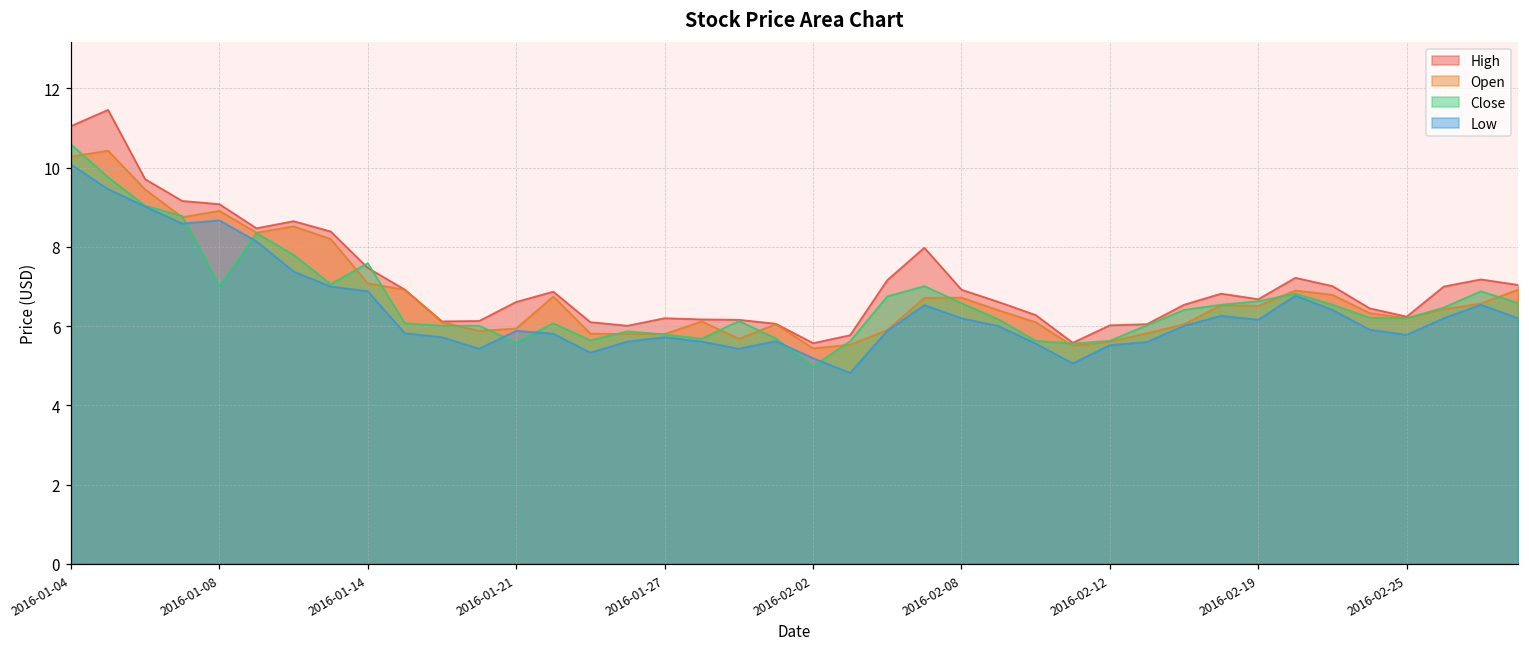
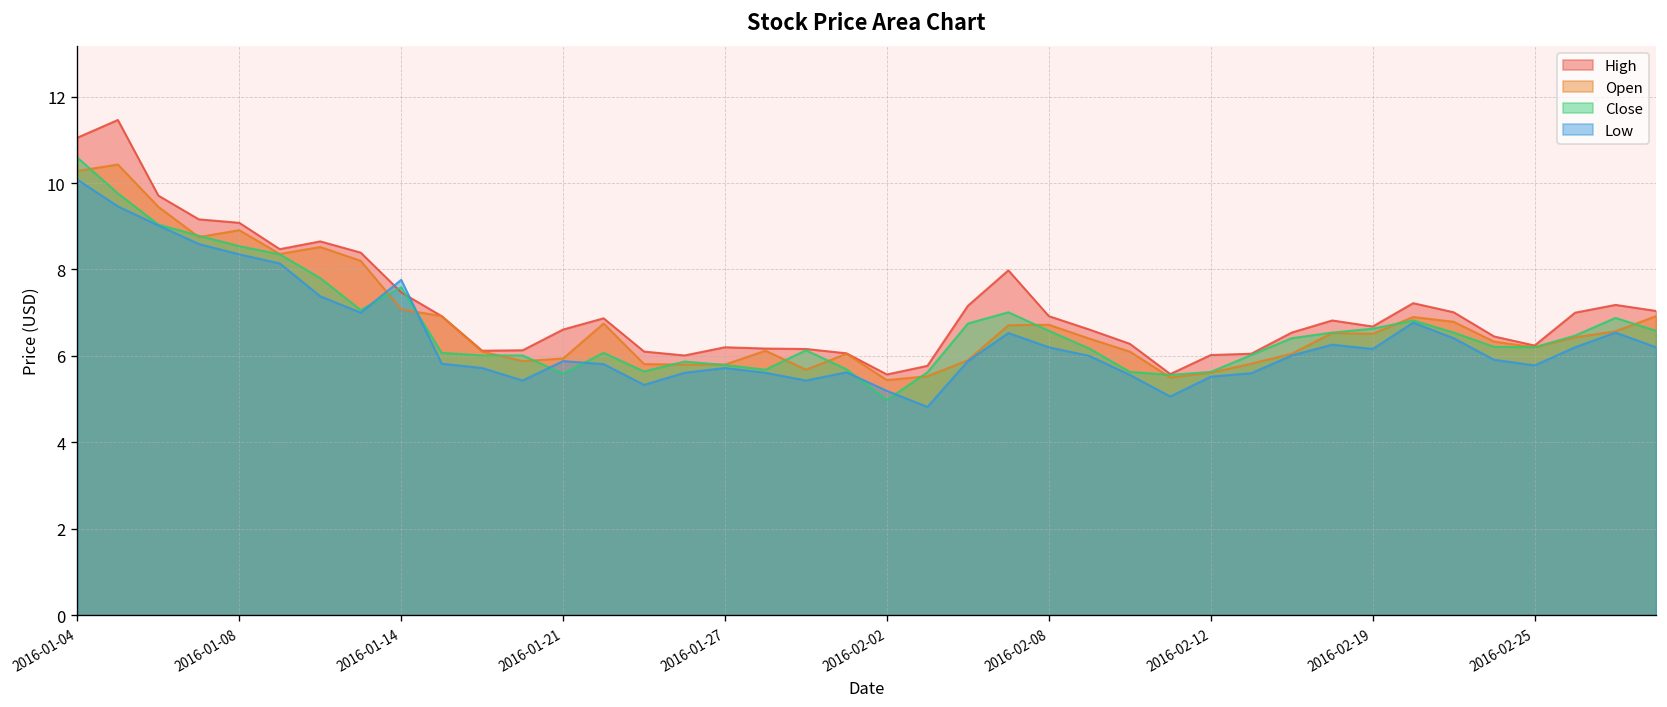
  {
    "Close": {
      "2016-01-04": 10.6,
-     "2016-01-08": 7.0,
+     "2016-01-08": 8.5,
      "2016-01-14": 7.6,
      "2016-01-21": 5.6,
      "2016-02-02": 5.0,
      "2016-02-08": 6.6
    },
    "Low": {
      "2016-01-04": 10.1,
-     "2016-01-08": 8.7,
-     "2016-01-14": 6.9,
+     "2016-01-08": 8.4,
+     "2016-01-14": 7.8,
      "2016-02-02": 5.2,
      "2016-02-08": 6.2,
      "2016-02-12": 5.5,
      "2016-02-19": 6.2,
      "2016-02-25": 5.8
    }
  }
